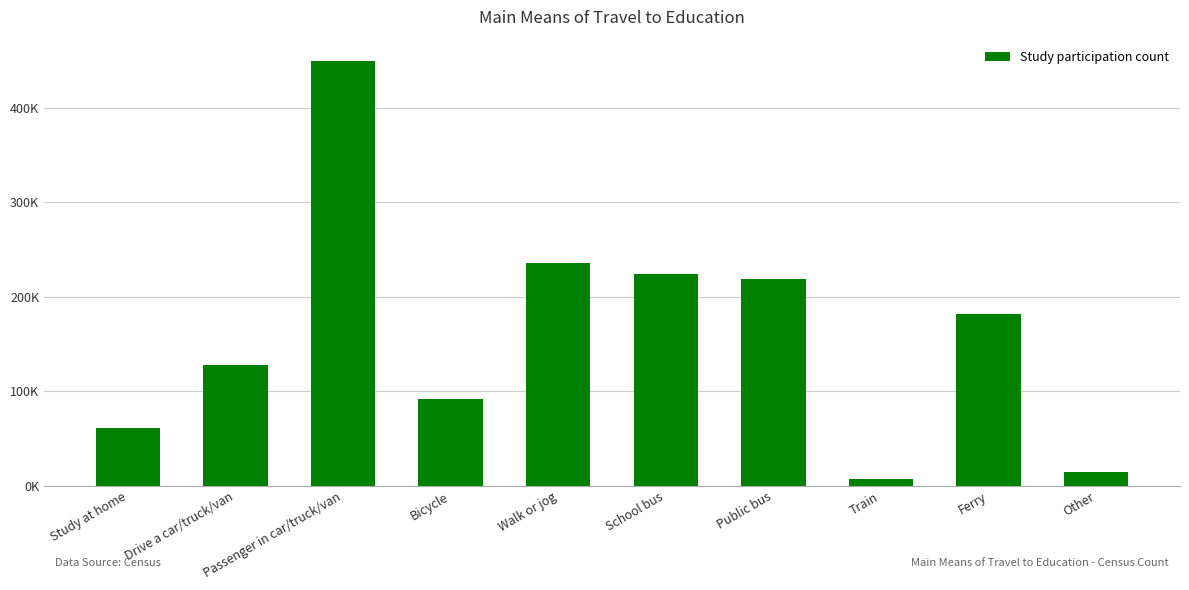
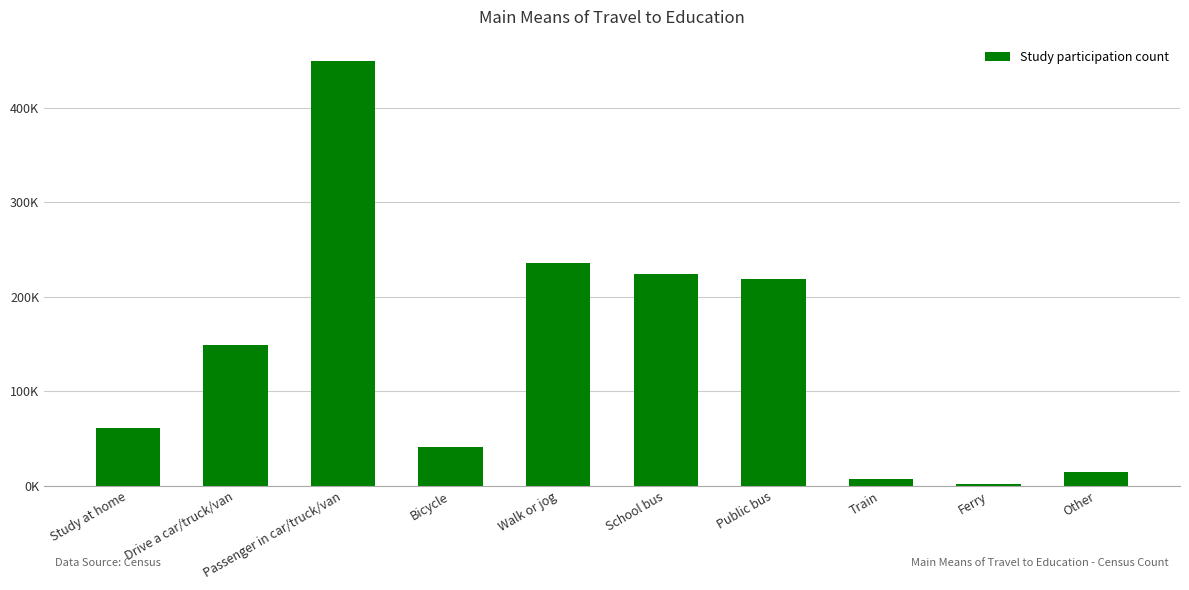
  {
    "Study at home": 60000,
-   "Drive a car/truck/van": 130000,
+   "Drive a car/truck/van": 150000,
    "Passenger in car/truck/van": 450000,
-   "Bicycle": 90000,
+   "Bicycle": 40000,
    "Walk or jog": 240000,
    "School bus": 220000,
    "Public bus": 220000,
    "Train": 10000,
-   "Ferry": 180000,
+   "Ferry": 0,
    "Other": 20000
  }
